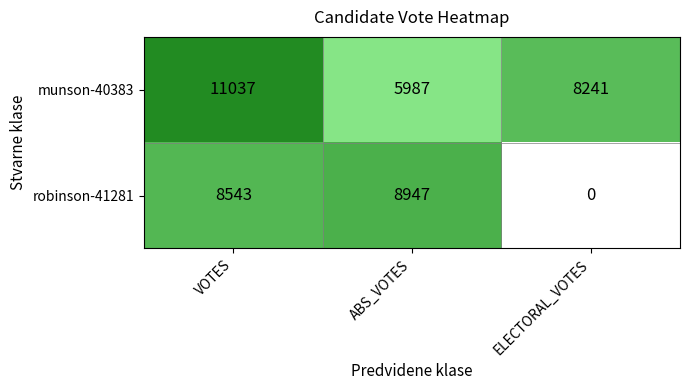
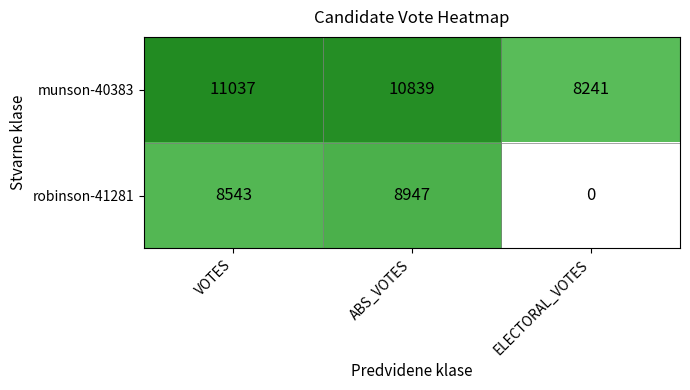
  {
    "munson-40383": {
      "VOTES": 11037,
-     "ABS_VOTES": 5987,
+     "ABS_VOTES": 10839,
      "ELECTORAL_VOTES": 8241
    },
    "robinson-41281": {
      "VOTES": 8543,
      "ABS_VOTES": 8947,
      "ELECTORAL_VOTES": 0
    }
  }
